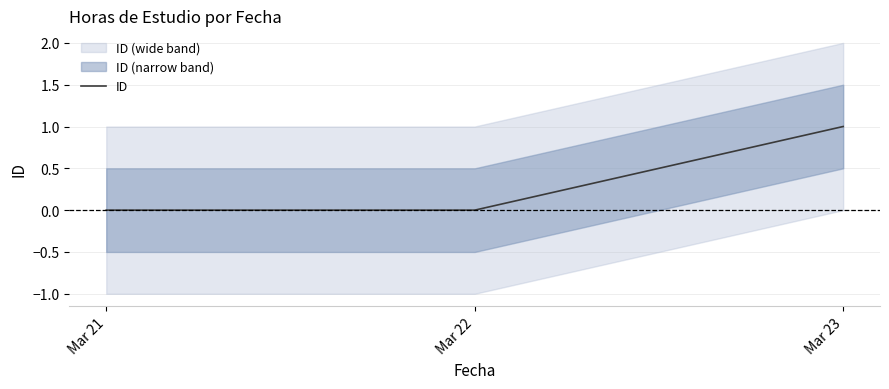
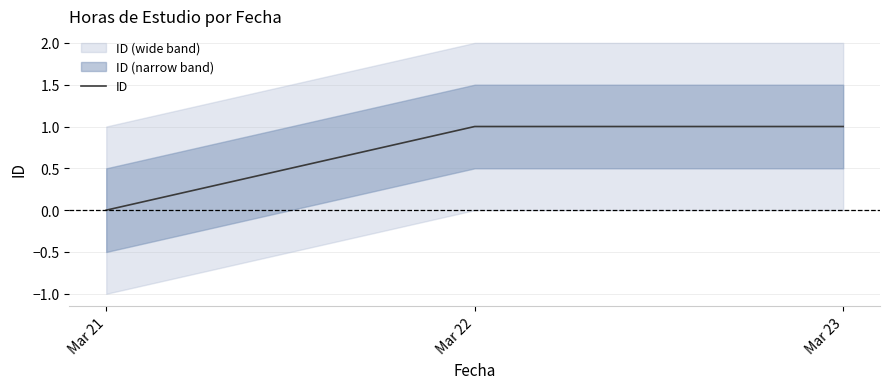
  {
    "ID": {
      "Mar 21": 0,
-     "Mar 22": 0,
+     "Mar 22": 1,
      "Mar 23": 1
    }
  }
